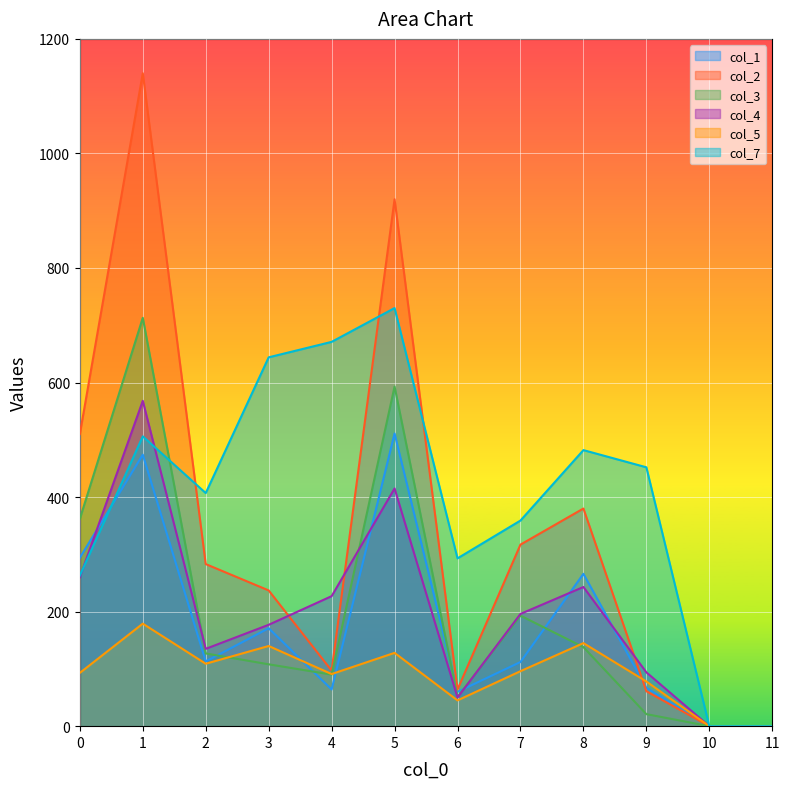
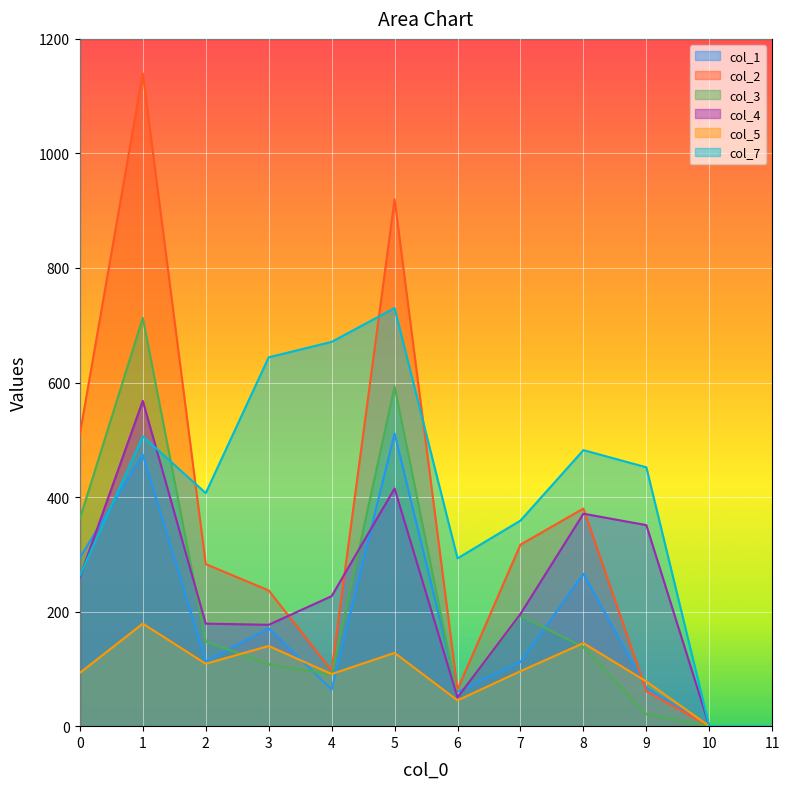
  {
    "col_3": {
      "0": 360,
      "1": 710,
-     "2": 130,
+     "2": 150,
      "3": 110,
      "5": 590,
      "8": 140,
      "9": 20
    },
    "col_4": {
      "1": 570,
-     "2": 140,
+     "2": 180,
      "3": 180,
      "4": 230,
      "5": 420,
-     "8": 240,
-     "9": 90
+     "8": 370,
+     "9": 350
    }
  }
